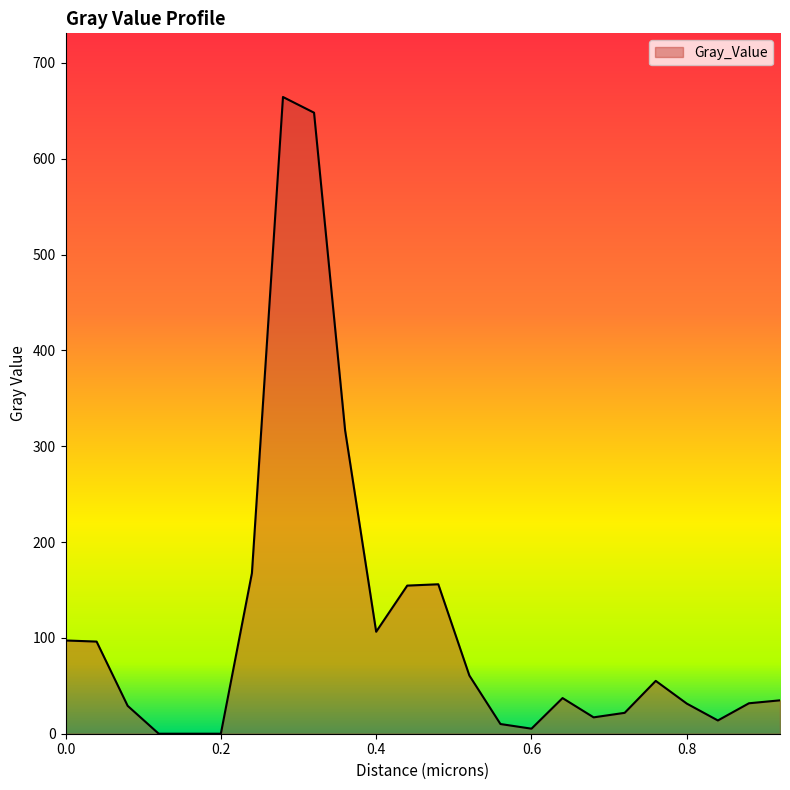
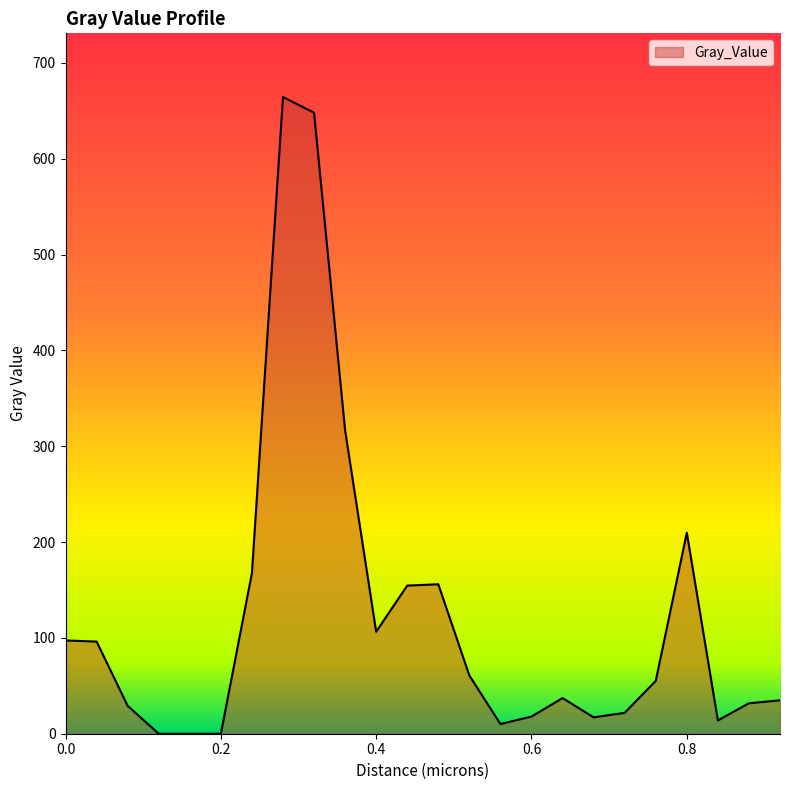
  {
    "0.0": 100,
    "0.2": 0,
    "0.4": 110,
-   "0.6": 10,
-   "0.8": 30
+   "0.6": 20,
+   "0.8": 210
  }
